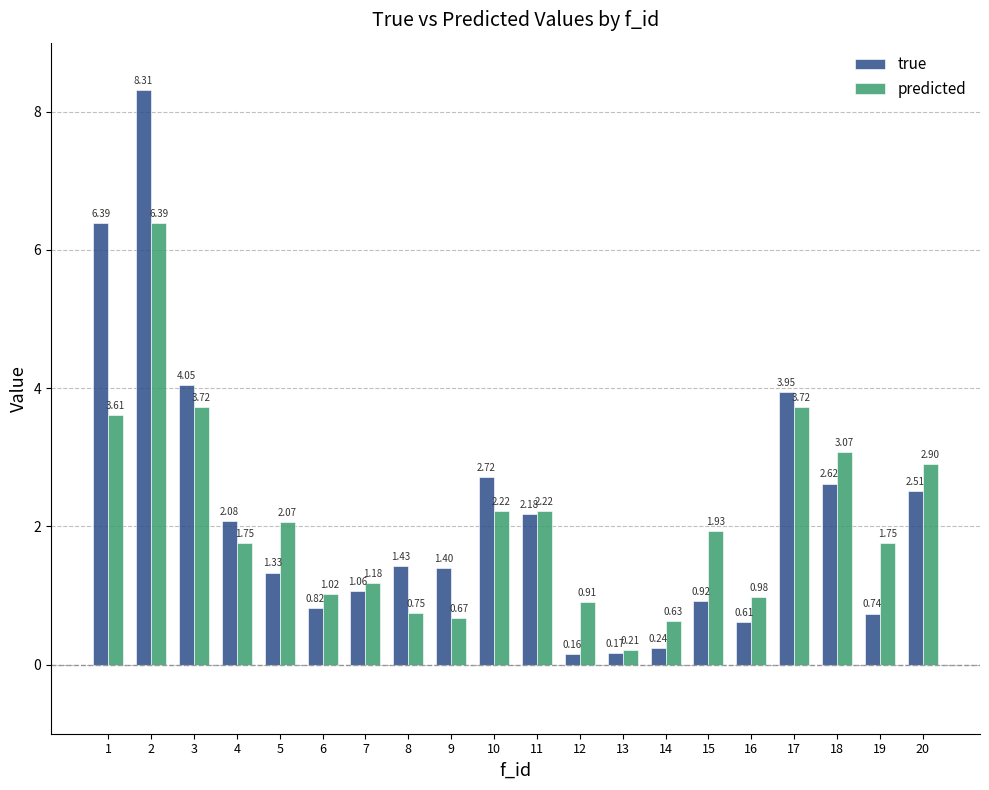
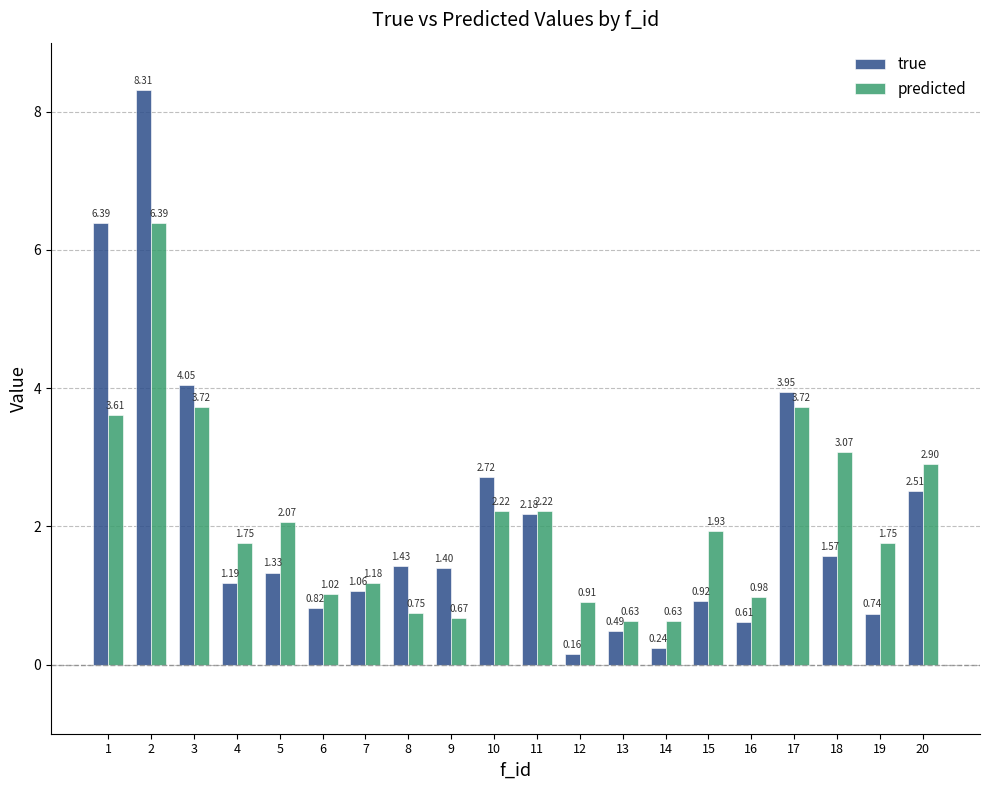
  {
    "true": {
      "1": 6.39,
      "2": 8.31,
      "3": 4.05,
-     "4": 2.08,
+     "4": 1.19,
      "5": 1.33,
      "6": 0.82,
      "7": 1.06,
      "8": 1.43,
      "9": 1.40,
      "10": 2.72,
      "11": 2.18,
      "12": 0.16,
-     "13": 0.17,
+     "13": 0.49,
      "14": 0.24,
      "15": 0.92,
      "16": 0.61,
      "17": 3.95,
-     "18": 2.62,
+     "18": 1.57,
      "19": 0.74,
      "20": 2.51
    },
    "predicted": {
      "1": 3.61,
      "2": 6.39,
      "3": 3.72,
      "4": 1.75,
      "5": 2.07,
      "6": 1.02,
      "7": 1.18,
      "8": 0.75,
      "9": 0.67,
      "10": 2.22,
      "11": 2.22,
      "12": 0.91,
-     "13": 0.21,
+     "13": 0.63,
      "14": 0.63,
      "15": 1.93,
      "16": 0.98,
      "17": 3.72,
      "18": 3.07,
      "19": 1.75,
      "20": 2.90
    }
  }
